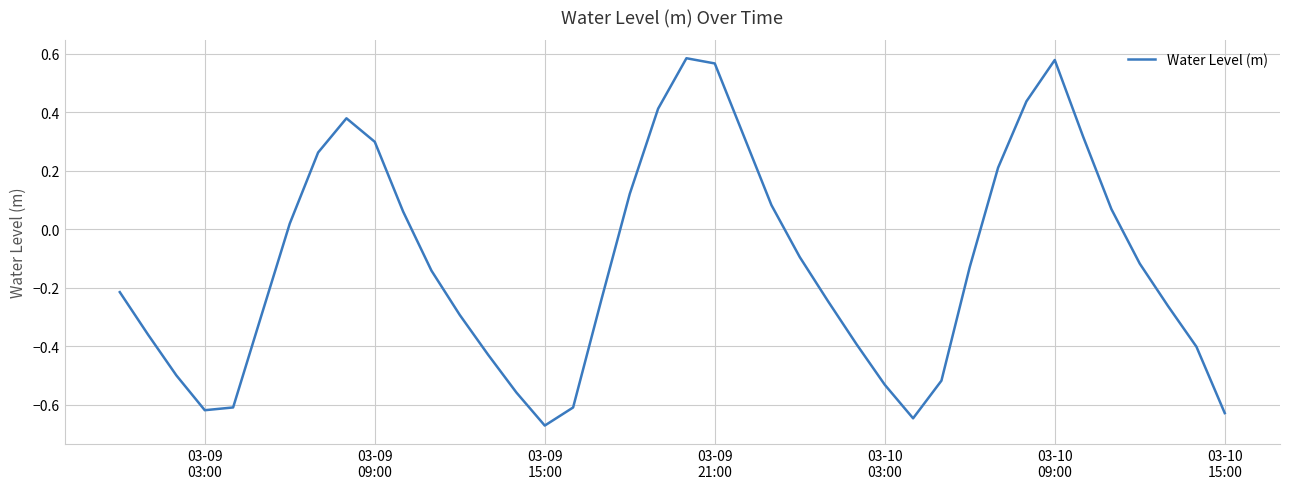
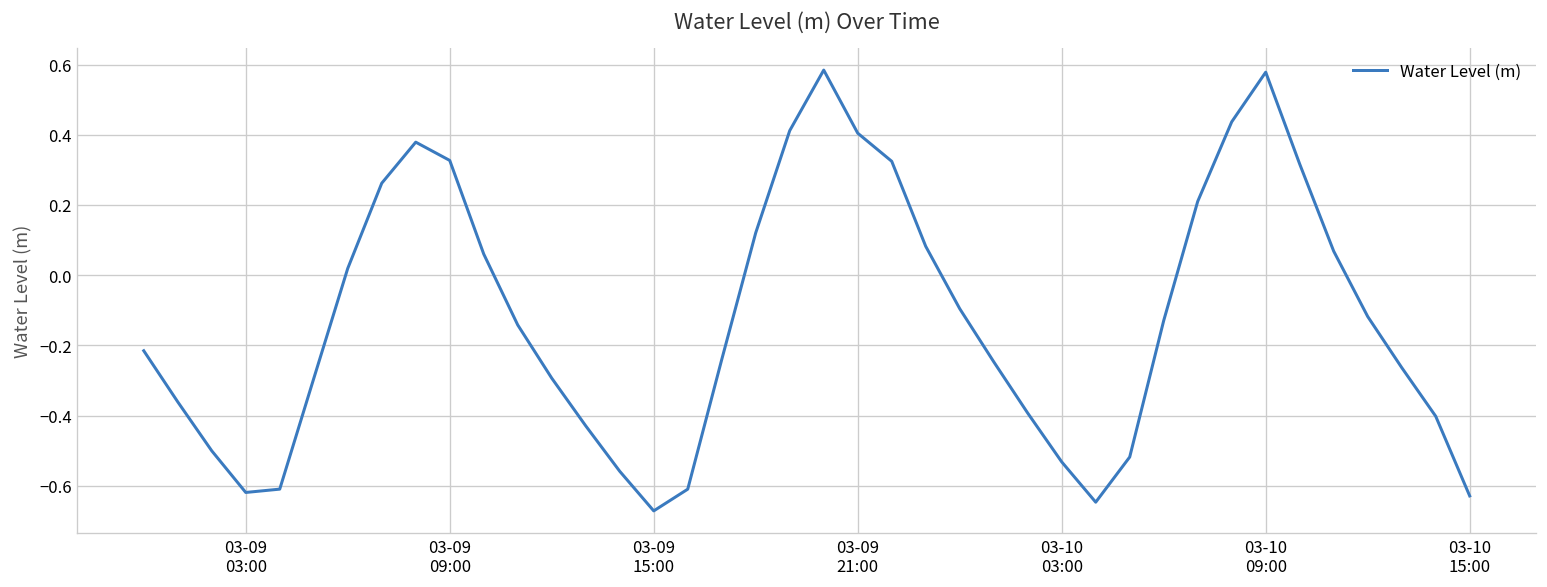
  {
    "03-09 03:00": -0.62,
-   "03-09 09:00": 0.30,
+   "03-09 09:00": 0.33,
    "03-09 15:00": -0.67,
-   "03-09 21:00": 0.57,
+   "03-09 21:00": 0.40,
    "03-10 03:00": -0.53,
    "03-10 09:00": 0.58,
    "03-10 15:00": -0.63
  }
